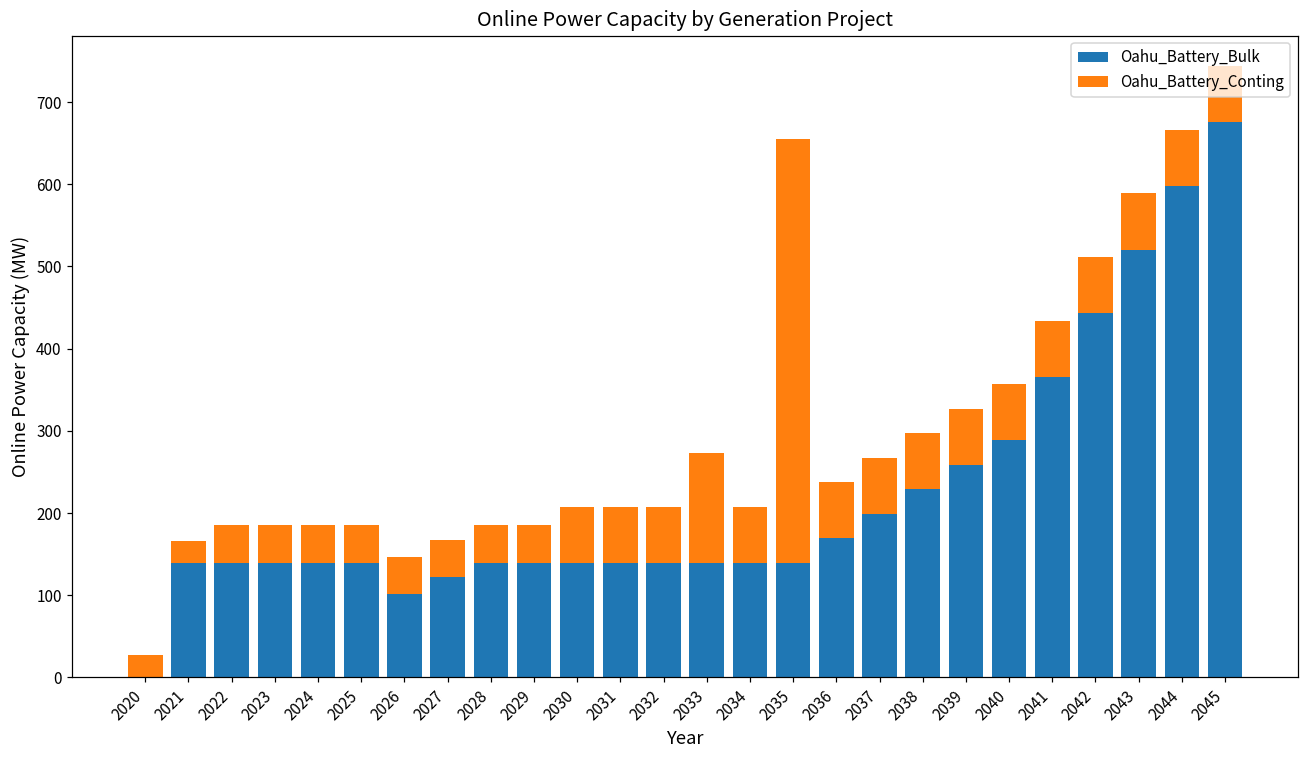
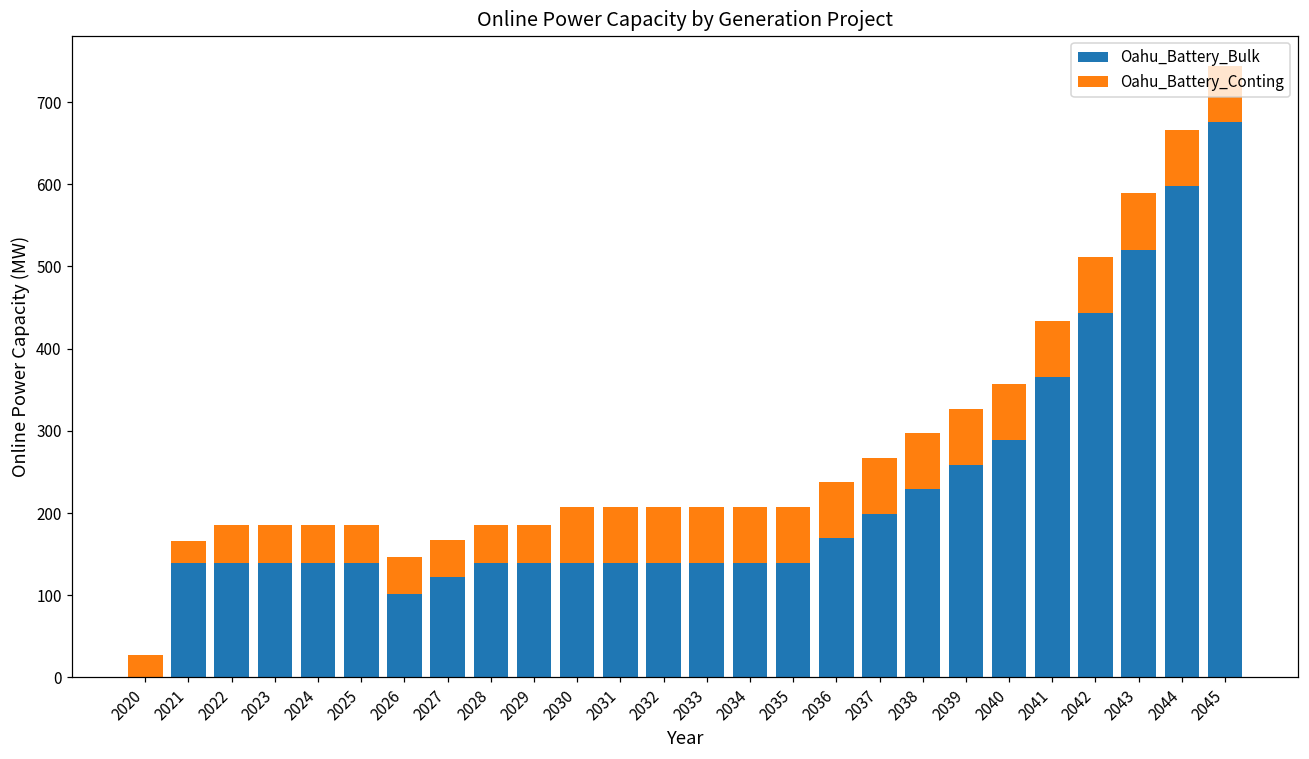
  {
    "Oahu_Battery_Bulk": {
      "2020": 0,
      "2021": 140,
      "2022": 140,
      "2023": 140,
      "2024": 140,
      "2025": 140,
      "2026": 100,
      "2027": 120,
      "2028": 140,
      "2029": 140,
      "2030": 140,
      "2031": 140,
      "2032": 140,
      "2033": 140,
      "2034": 140,
      "2035": 140,
      "2036": 170,
      "2037": 200,
      "2038": 230,
      "2039": 260,
      "2040": 290,
      "2041": 370,
      "2042": 440,
      "2043": 520,
      "2044": 600,
      "2045": 680
    },
    "Oahu_Battery_Conting": {
      "2020": 30,
      "2021": 30,
      "2022": 50,
      "2023": 50,
      "2024": 50,
      "2025": 50,
      "2026": 50,
      "2027": 50,
      "2028": 50,
      "2029": 50,
      "2030": 70,
      "2031": 70,
      "2032": 70,
-     "2033": 130,
+     "2033": 70,
      "2034": 70,
-     "2035": 520,
+     "2035": 70,
      "2036": 70,
      "2037": 70,
      "2038": 70,
      "2039": 70,
      "2040": 70,
      "2041": 70,
      "2042": 70,
      "2043": 70,
      "2044": 70
    }
  }
